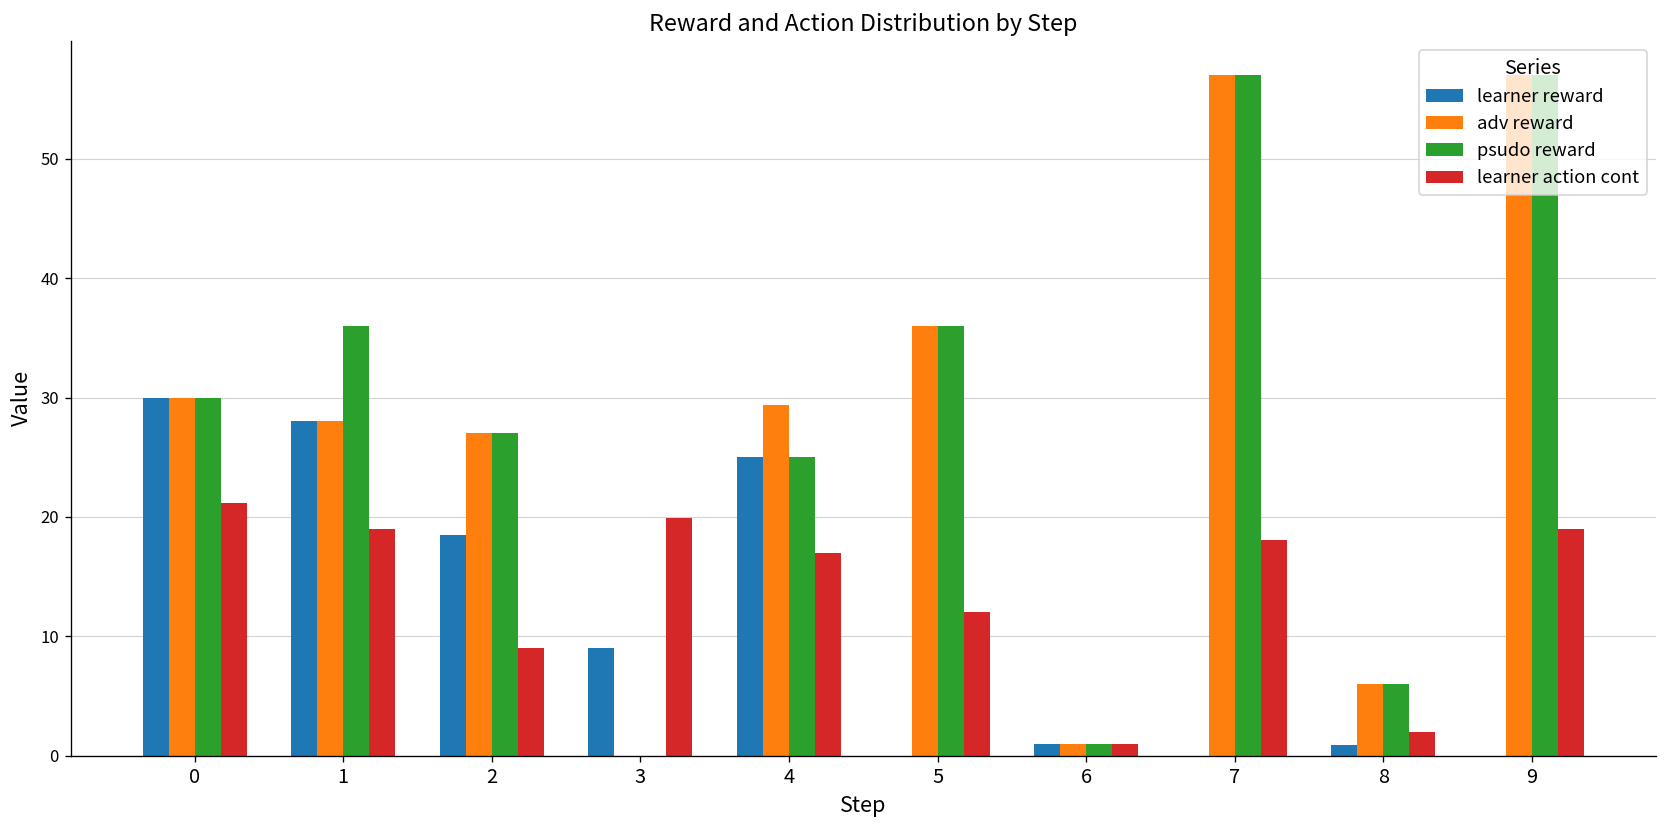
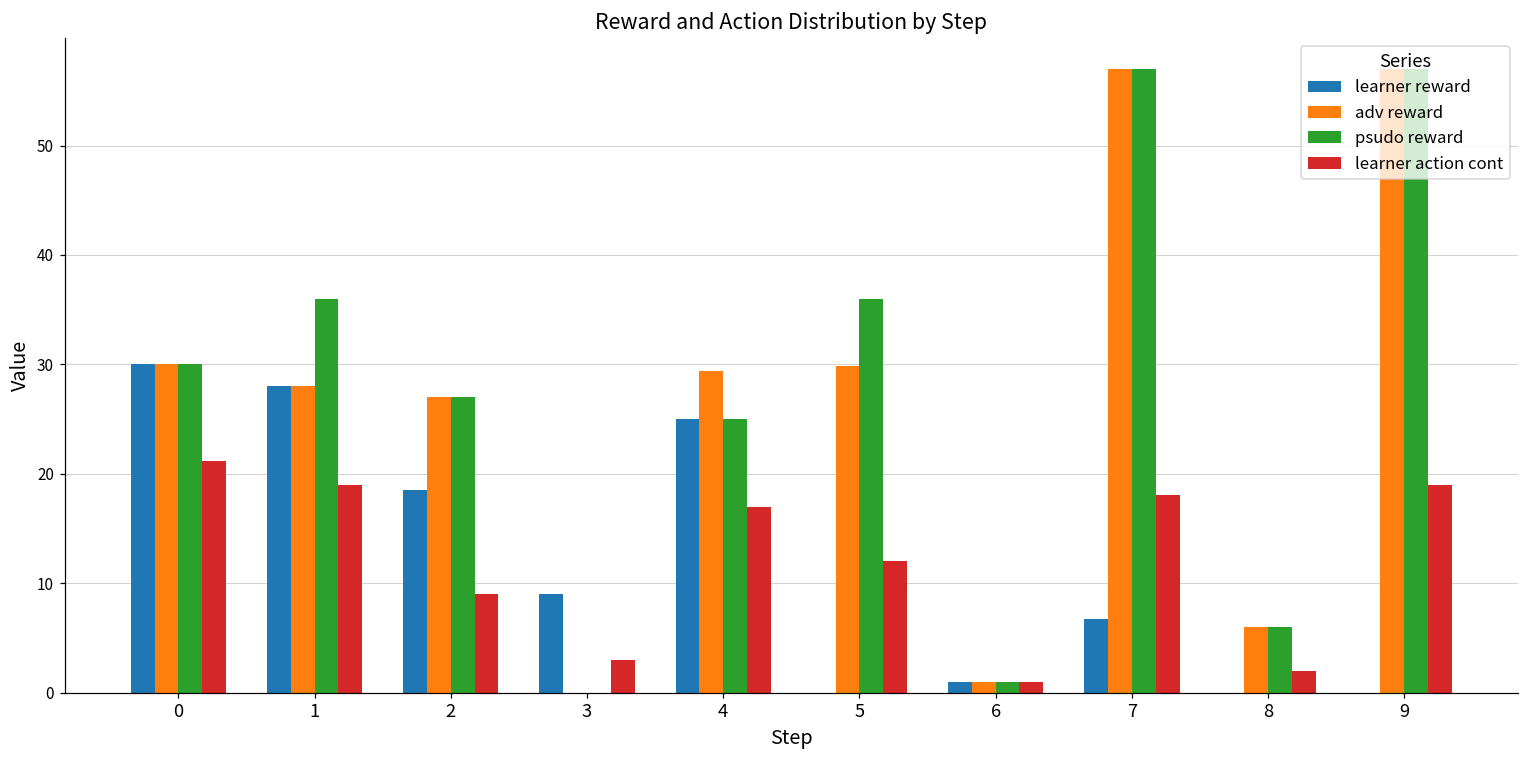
  {
    "learner reward": {
      "0": 30,
      "1": 28,
      "2": 19,
      "3": 9,
      "4": 25,
      "5": 0,
      "6": 1,
-     "7": 0,
-     "8": 1,
+     "7": 7,
+     "8": 0,
      "9": 0
    },
    "adv reward": {
      "0": 30,
      "1": 28,
      "2": 27,
      "3": 0,
      "4": 29,
-     "5": 36,
+     "5": 30,
      "6": 1,
      "7": 57,
      "8": 6
    },
    "psudo reward": {
      "0": 30,
      "1": 36,
      "2": 27,
      "3": 0,
      "4": 25,
      "5": 36,
      "6": 1,
      "7": 57,
      "8": 6
    },
    "learner action cont": {
      "0": 21,
      "1": 19,
      "2": 9,
-     "3": 20,
+     "3": 3,
      "4": 17,
      "5": 12,
      "6": 1,
      "7": 18,
      "8": 2,
      "9": 19
    }
  }
